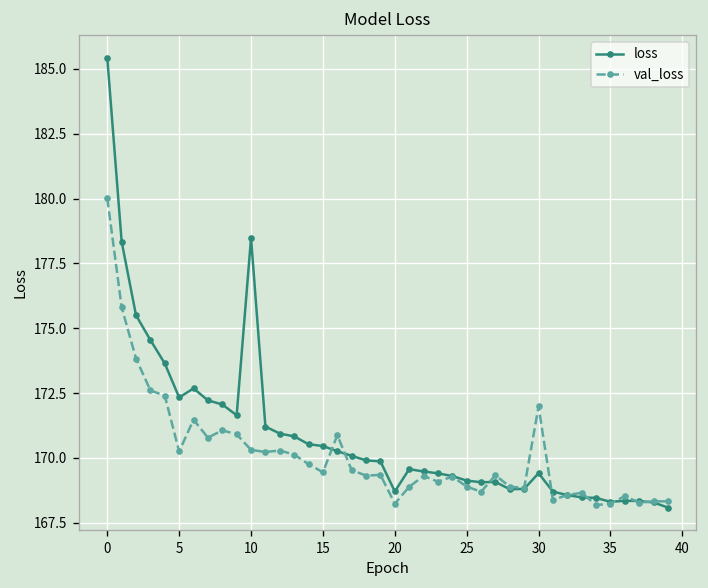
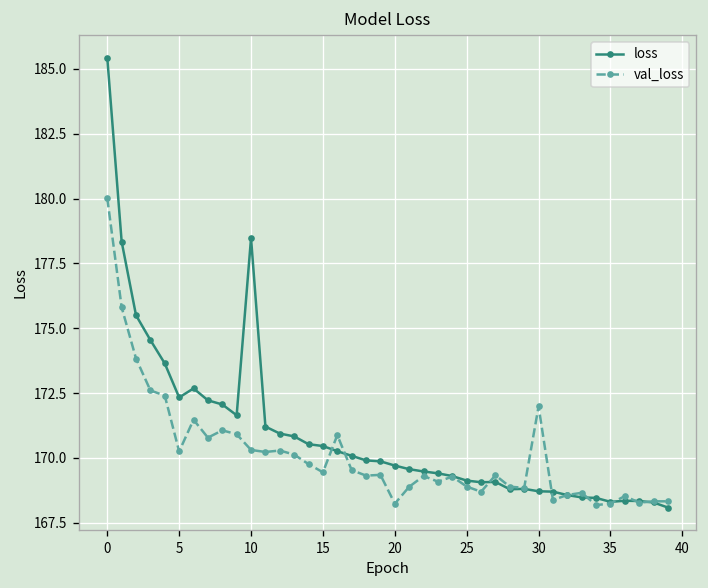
  {
    "loss": {
      "0": 185.4,
      "5": 172.3,
      "10": 178.5,
      "15": 170.5,
-     "20": 168.7,
+     "20": 169.7,
      "25": 169.1,
-     "30": 169.4
+     "30": 168.7
    },
    "val_loss": {
      "0": 180.0,
      "5": 170.3,
      "10": 170.3,
      "15": 169.4,
      "20": 168.2,
      "25": 168.9,
      "30": 172.0
    }
  }
